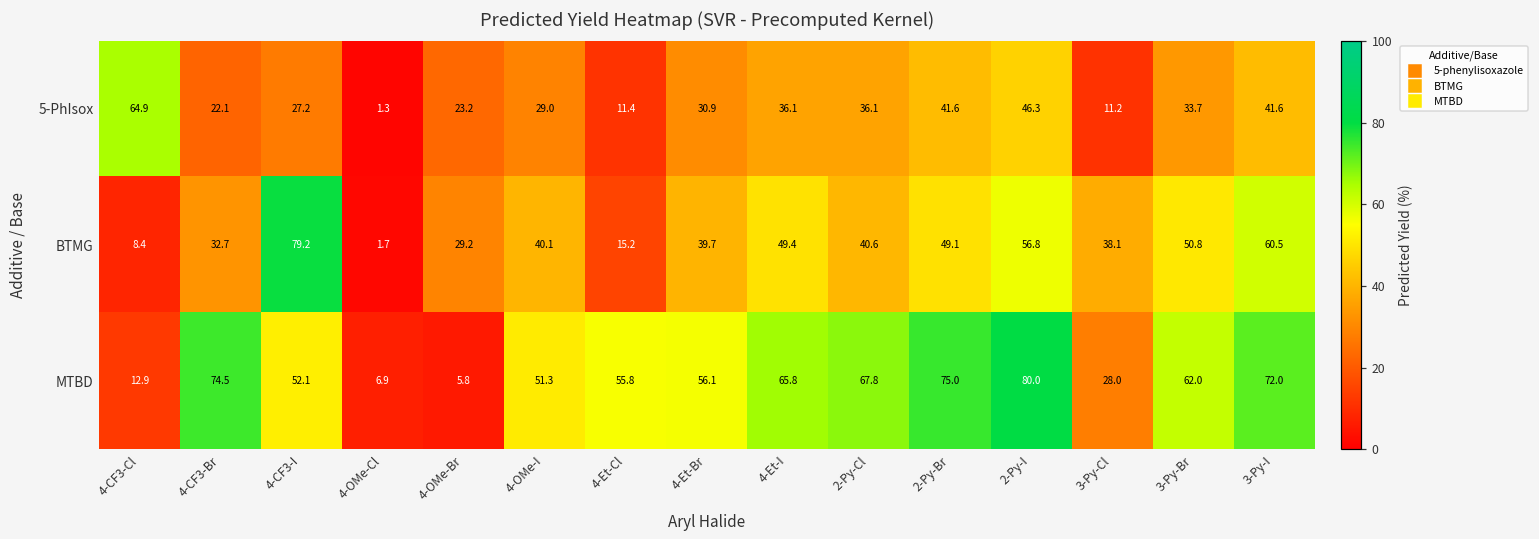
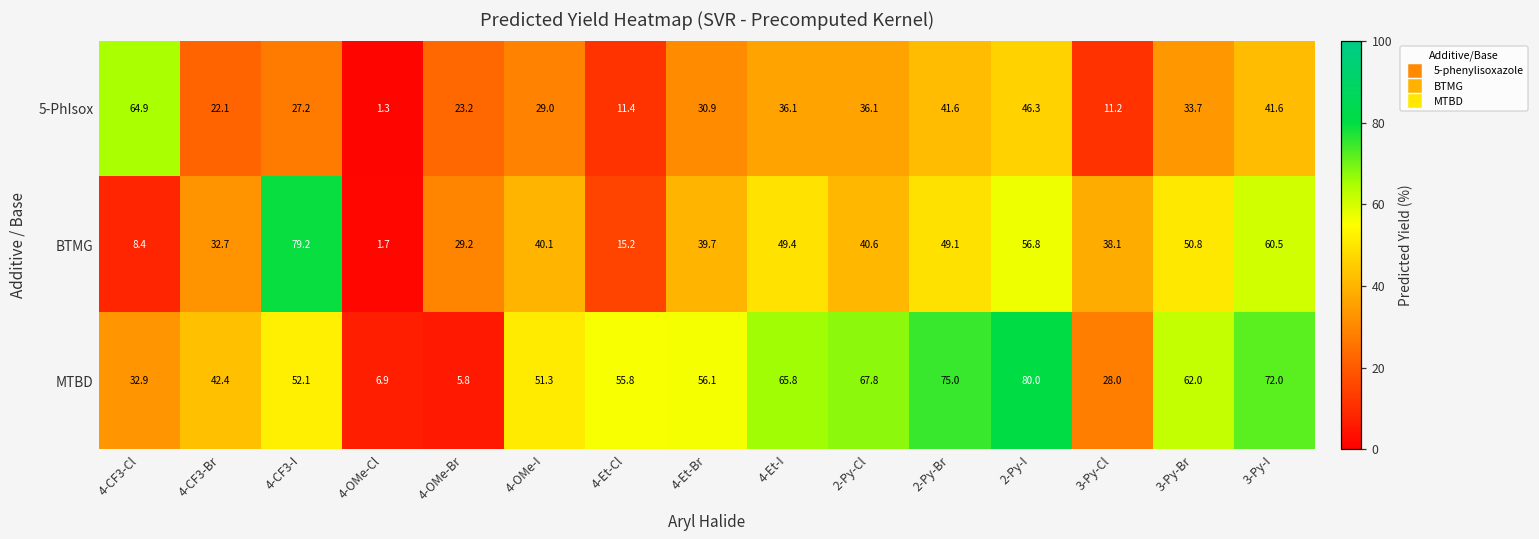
  {
    "5-PhIsox": {
      "4-CF3-Cl": 64.9,
      "4-CF3-Br": 22.1,
      "4-CF3-I": 27.2,
      "4-OMe-Cl": 1.3,
      "4-OMe-Br": 23.2,
      "4-OMe-I": 29.0,
      "4-Et-Cl": 11.4,
      "4-Et-Br": 30.9,
      "4-Et-I": 36.1,
      "2-Py-Cl": 36.1,
      "2-Py-Br": 41.6,
      "2-Py-I": 46.3,
      "3-Py-Cl": 11.2,
      "3-Py-Br": 33.7,
      "3-Py-I": 41.6
    },
    "BTMG": {
      "4-CF3-Cl": 8.4,
      "4-CF3-Br": 32.7,
      "4-CF3-I": 79.2,
      "4-OMe-Cl": 1.7,
      "4-OMe-Br": 29.2,
      "4-OMe-I": 40.1,
      "4-Et-Cl": 15.2,
      "4-Et-Br": 39.7,
      "4-Et-I": 49.4,
      "2-Py-Cl": 40.6,
      "2-Py-Br": 49.1,
      "2-Py-I": 56.8,
      "3-Py-Cl": 38.1,
      "3-Py-Br": 50.8,
      "3-Py-I": 60.5
    },
    "MTBD": {
-     "4-CF3-Cl": 12.9,
-     "4-CF3-Br": 74.5,
+     "4-CF3-Cl": 32.9,
+     "4-CF3-Br": 42.4,
      "4-CF3-I": 52.1,
      "4-OMe-Cl": 6.9,
      "4-OMe-Br": 5.8,
      "4-OMe-I": 51.3,
      "4-Et-Cl": 55.8,
      "4-Et-Br": 56.1,
      "4-Et-I": 65.8,
      "2-Py-Cl": 67.8,
      "2-Py-Br": 75.0,
      "2-Py-I": 80.0,
      "3-Py-Cl": 28.0,
      "3-Py-Br": 62.0,
      "3-Py-I": 72.0
    }
  }
